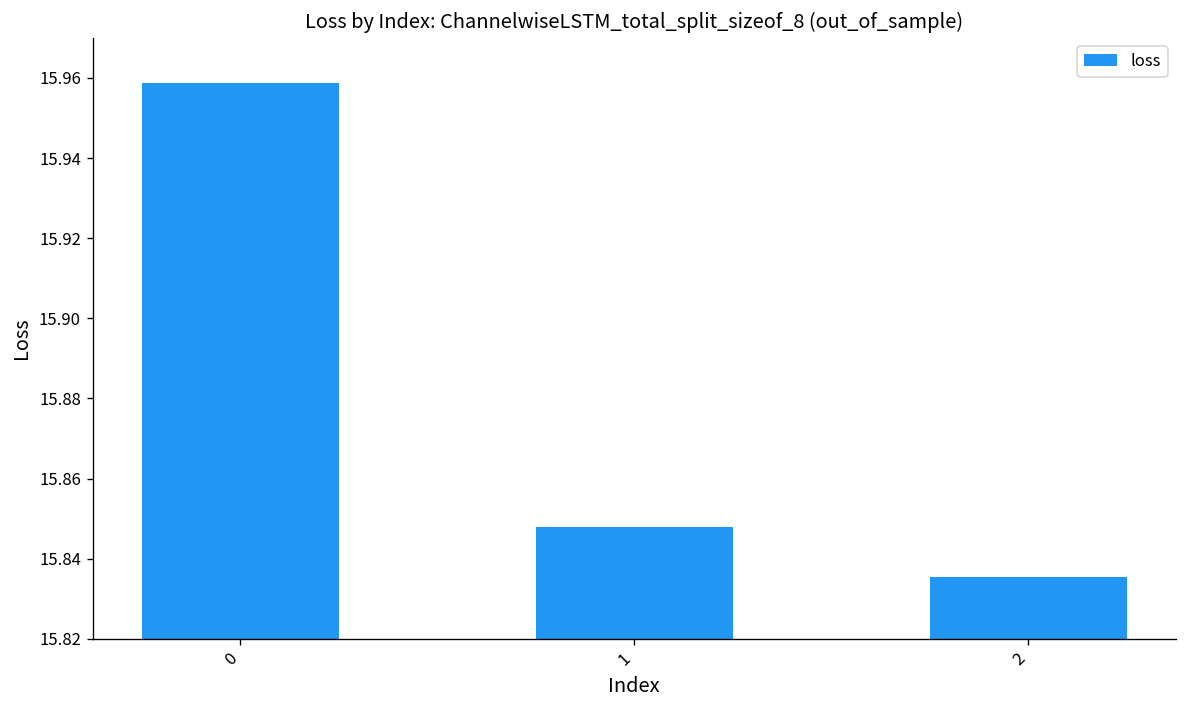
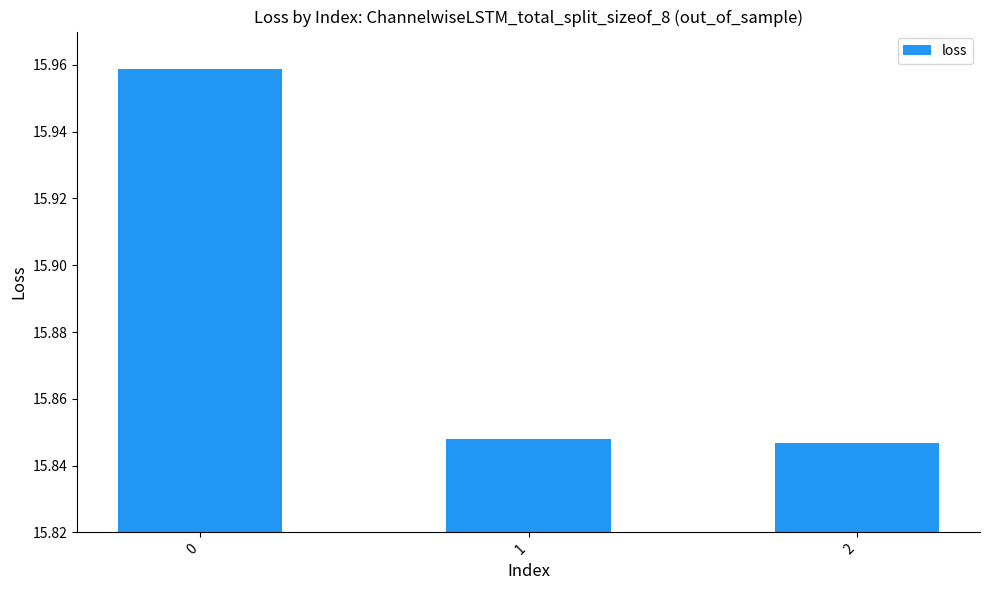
  {
    "0": 15.959,
    "1": 15.848,
-   "2": 15.835
+   "2": 15.847
  }
